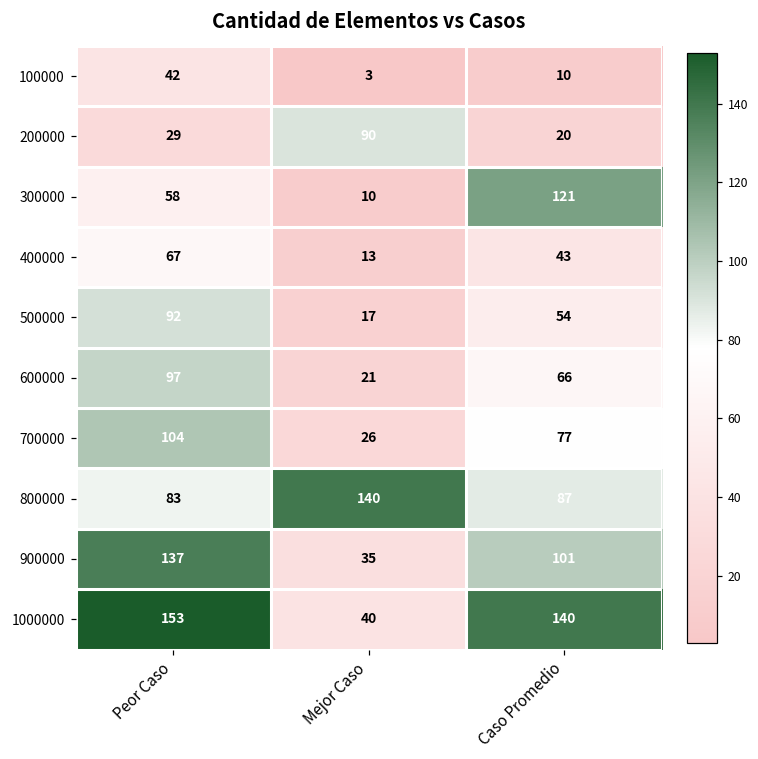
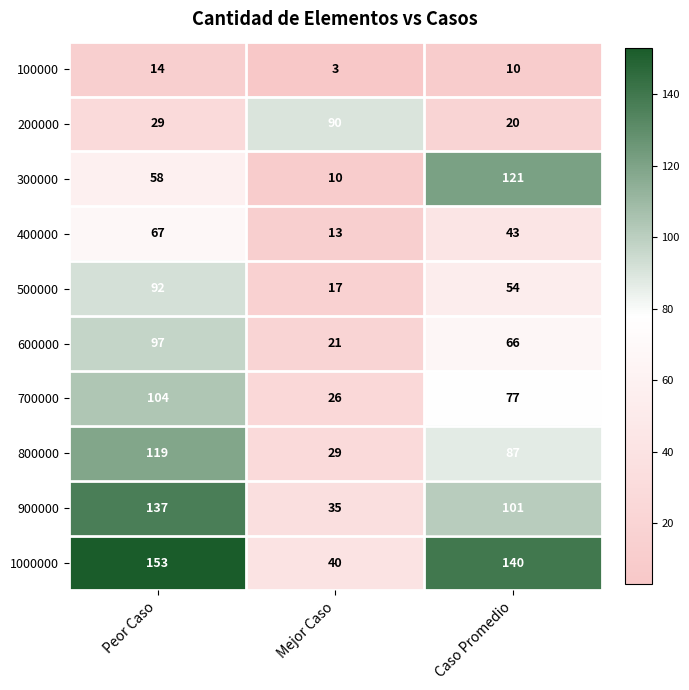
  {
    "100000": {
-     "Peor Caso": 42,
+     "Peor Caso": 14,
      "Mejor Caso": 3,
      "Caso Promedio": 10
    },
    "200000": {
      "Peor Caso": 29,
      "Caso Promedio": 20
    },
    "300000": {
      "Peor Caso": 58,
      "Mejor Caso": 10,
      "Caso Promedio": 121
    },
    "400000": {
      "Peor Caso": 67,
      "Mejor Caso": 13,
      "Caso Promedio": 43
    },
    "500000": {
      "Mejor Caso": 17,
      "Caso Promedio": 54
    },
    "600000": {
      "Peor Caso": 97,
      "Mejor Caso": 21,
      "Caso Promedio": 66
    },
    "700000": {
      "Peor Caso": 104,
      "Mejor Caso": 26,
      "Caso Promedio": 77
    },
    "800000": {
-     "Peor Caso": 83,
-     "Mejor Caso": 140
+     "Peor Caso": 119,
+     "Mejor Caso": 29
    },
    "900000": {
      "Peor Caso": 137,
      "Mejor Caso": 35,
      "Caso Promedio": 101
    },
    "1000000": {
      "Peor Caso": 153,
      "Mejor Caso": 40,
      "Caso Promedio": 140
    }
  }
